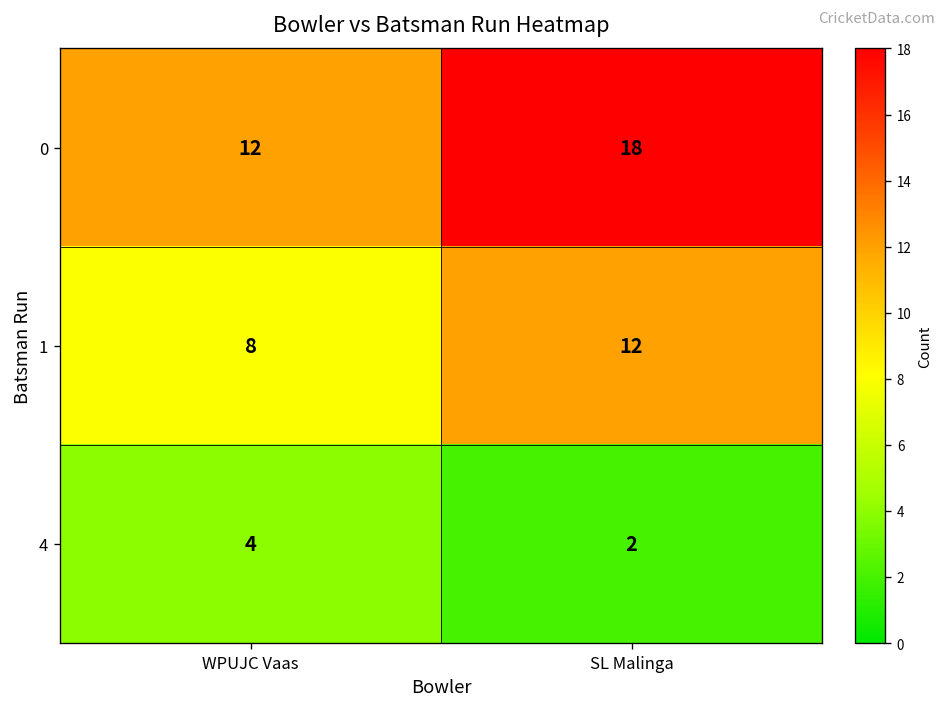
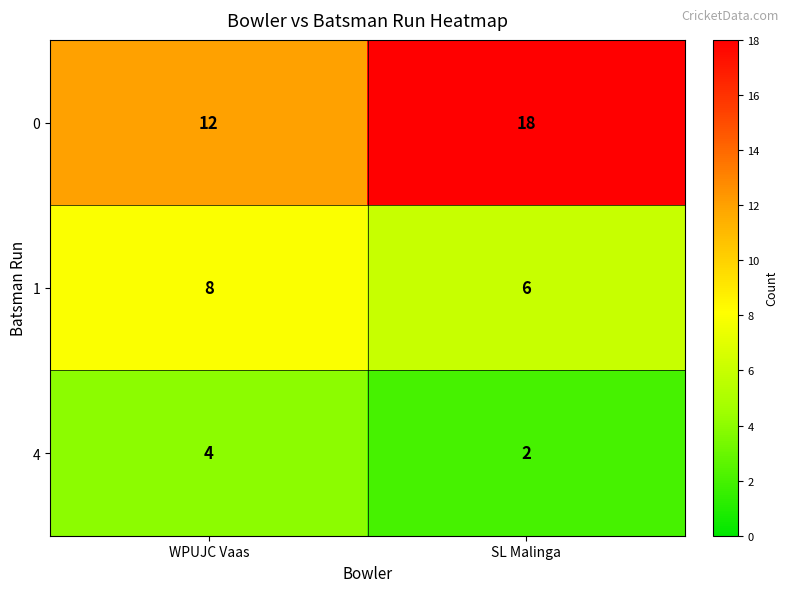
  {
    "0": {
      "WPUJC Vaas": 12,
      "SL Malinga": 18
    },
    "1": {
      "WPUJC Vaas": 8,
-     "SL Malinga": 12
+     "SL Malinga": 6
    },
    "4": {
      "WPUJC Vaas": 4,
      "SL Malinga": 2
    }
  }
